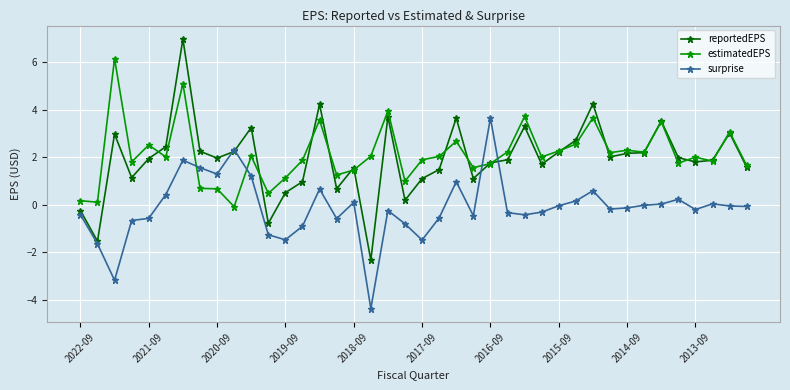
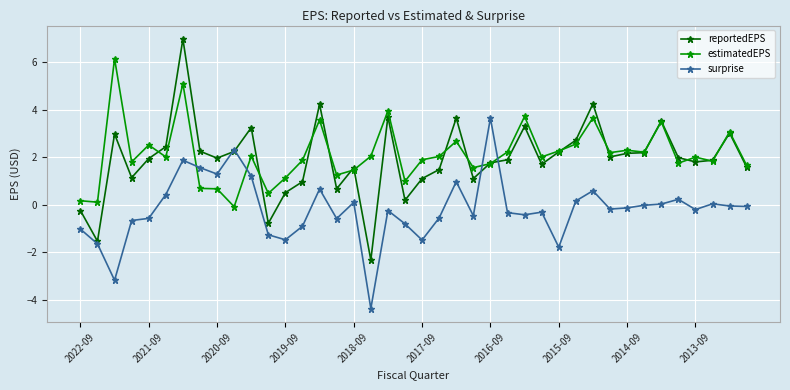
  {
    "surprise": {
-     "2022-09": -0.4,
+     "2022-09": -1.0,
      "2021-09": -0.6,
      "2020-09": 1.3,
      "2019-09": -1.5,
      "2018-09": 0.1,
      "2017-09": -1.5,
      "2016-09": 3.6,
-     "2015-09": 0.0,
+     "2015-09": -1.8,
      "2014-09": -0.1,
      "2013-09": -0.2
    }
  }
